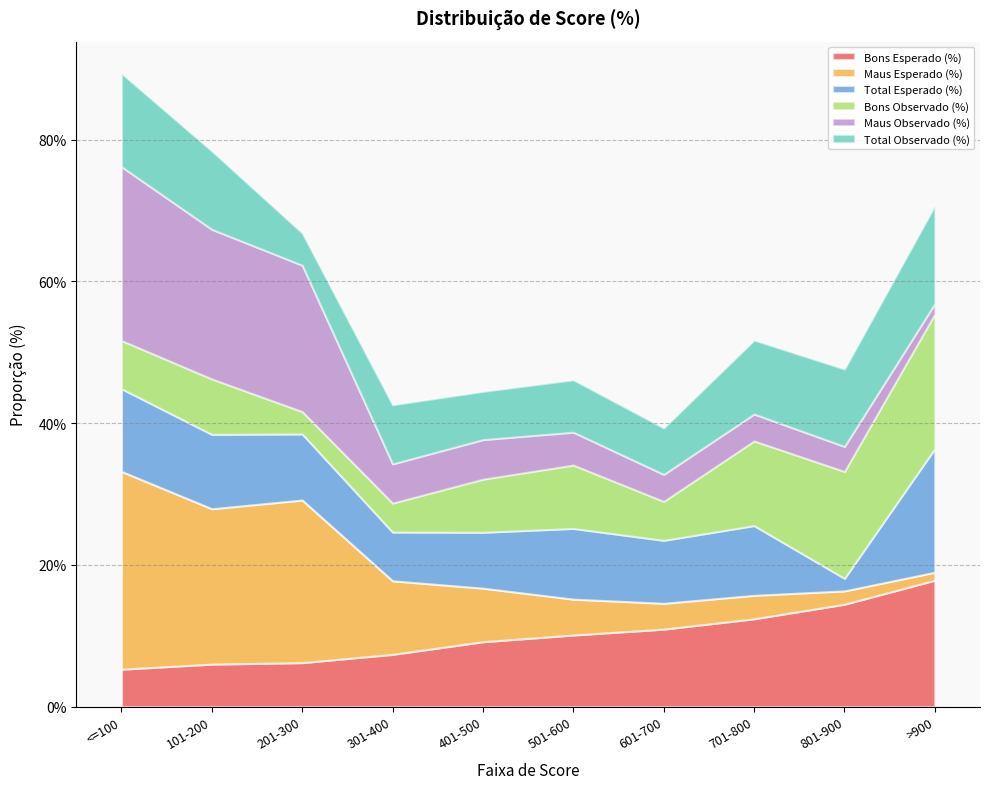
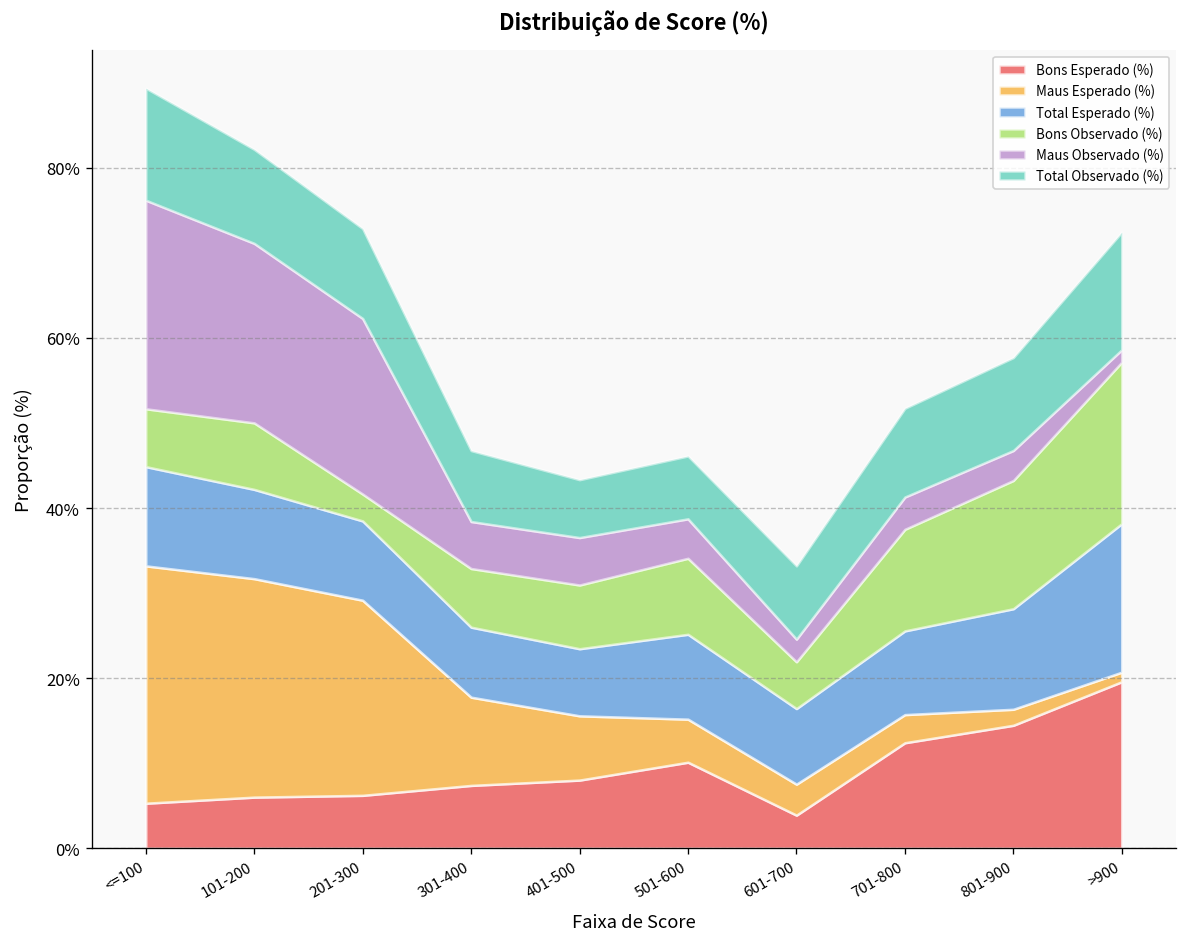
  {
    "Bons Esperado (%)": {
      "<=100": "5%",
      "101-200": "6%",
      "201-300": "6%",
      "301-400": "7%",
-     "401-500": "9%",
+     "401-500": "8%",
      "501-600": "10%",
-     "601-700": "11%",
+     "601-700": "4%",
      "701-800": "12%",
      "801-900": "14%",
-     ">900": "18%"
+     ">900": "20%"
    },
    "Maus Esperado (%)": {
      "<=100": "28%",
-     "101-200": "22%",
+     "101-200": "26%",
      "201-300": "23%",
      "301-400": "10%",
      "401-500": "8%",
      "501-600": "5%",
      "601-700": "4%",
      "701-800": "3%",
      "801-900": "2%",
      ">900": "1%"
    },
    "Total Esperado (%)": {
      "<=100": "12%",
      "101-200": "10%",
      "201-300": "9%",
-     "301-400": "7%",
+     "301-400": "8%",
      "401-500": "8%",
      "501-600": "10%",
      "601-700": "9%",
      "701-800": "10%",
-     "801-900": "2%",
+     "801-900": "12%",
      ">900": "17%"
    },
    "Bons Observado (%)": {
      "<=100": "7%",
      "101-200": "8%",
      "201-300": "3%",
-     "301-400": "4%",
+     "301-400": "7%",
      "401-500": "7%",
      "501-600": "9%",
      "601-700": "5%",
      "701-800": "12%",
      "801-900": "15%",
      ">900": "19%"
    },
    "Maus Observado (%)": {
      "<=100": "25%",
      "101-200": "21%",
      "201-300": "21%",
      "301-400": "6%",
      "401-500": "6%",
      "501-600": "5%",
-     "601-700": "4%",
+     "601-700": "3%",
      "701-800": "4%",
      "801-900": "4%",
      ">900": "1%"
    },
    "Total Observado (%)": {
      "<=100": "13%",
      "101-200": "11%",
-     "201-300": "5%",
+     "201-300": "11%",
      "301-400": "8%",
      "401-500": "7%",
      "501-600": "7%",
-     "601-700": "7%",
+     "601-700": "9%",
      "701-800": "10%",
      "801-900": "11%",
      ">900": "14%"
    }
  }
